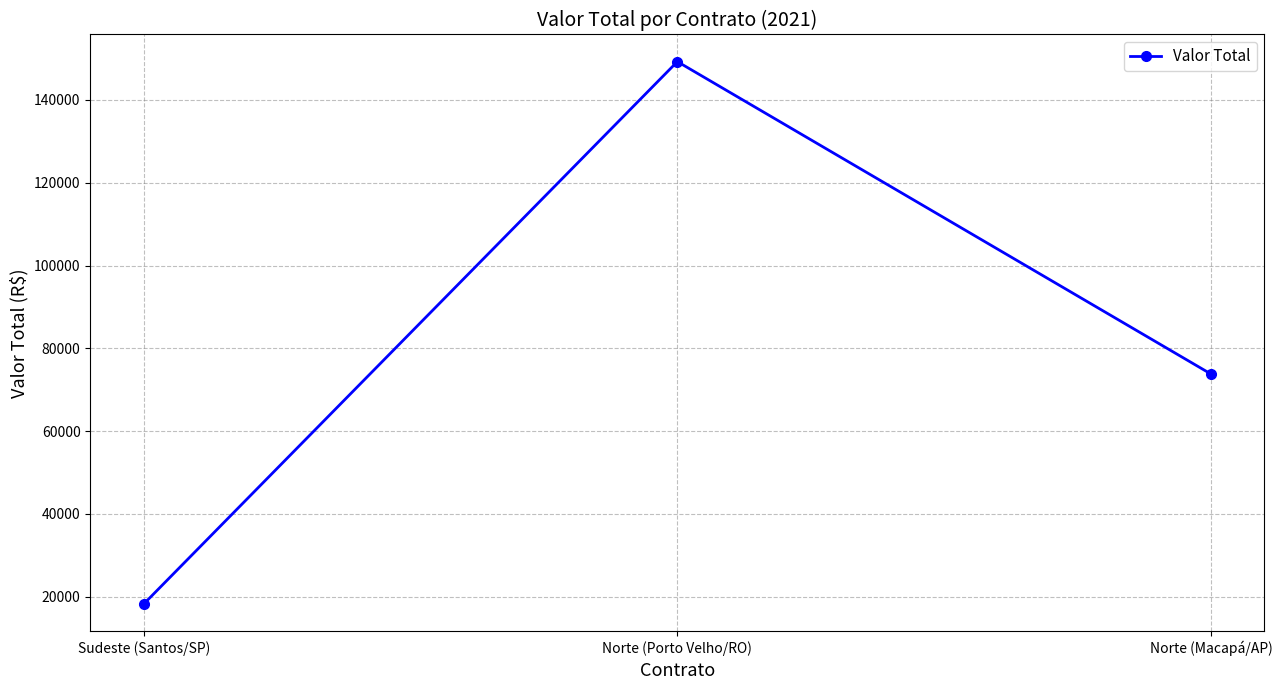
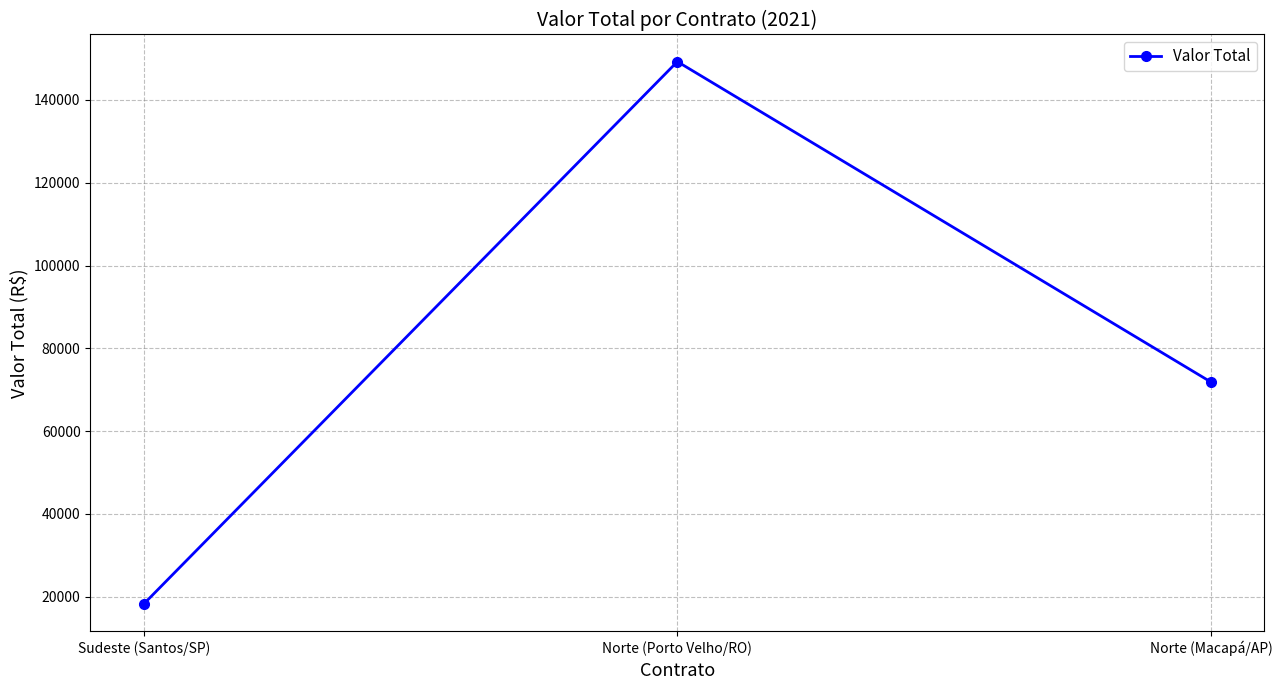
  {
    "Sudeste (Santos/SP)": 18000,
    "Norte (Porto Velho/RO)": 149000,
-   "Norte (Macapá/AP)": 74000
+   "Norte (Macapá/AP)": 72000
  }
